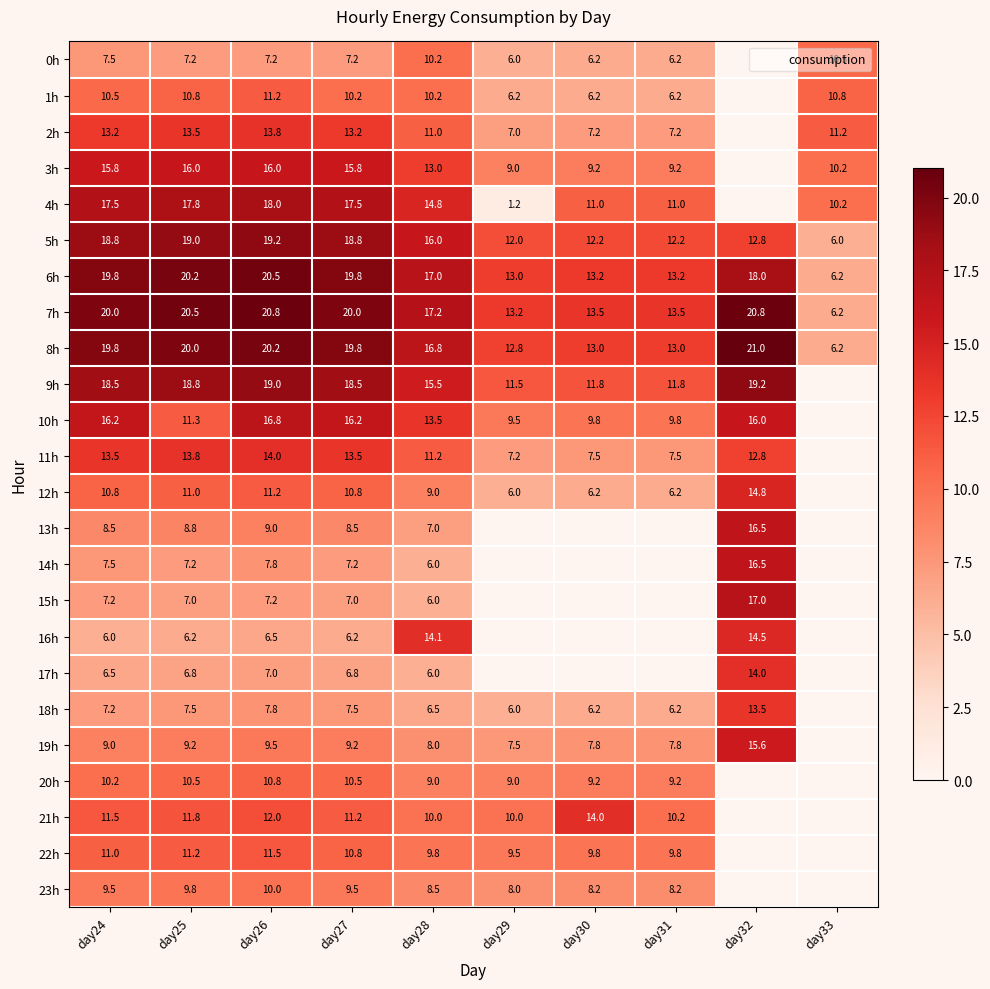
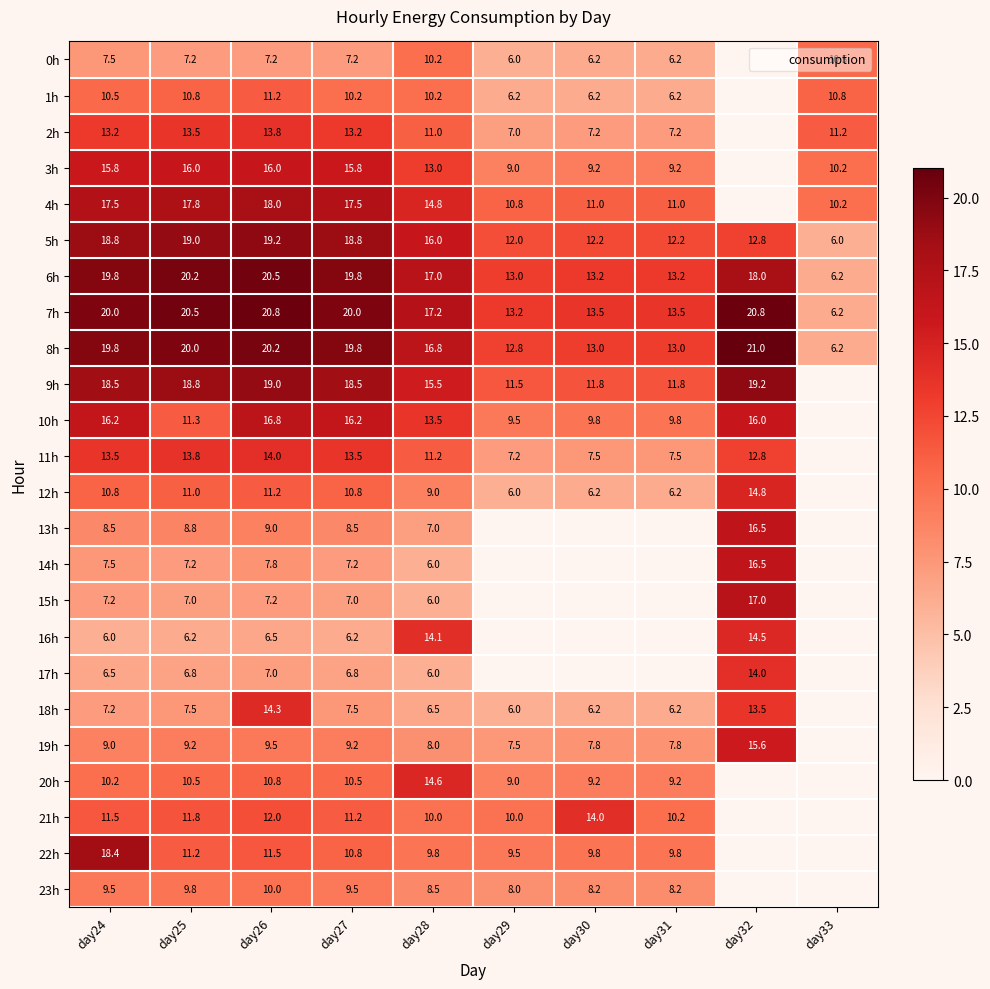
  {
    "0h": {
      "day24": 7.5,
      "day25": 7.2,
      "day26": 7.2,
      "day27": 7.2,
      "day28": 10.2,
      "day29": 6.0,
      "day30": 6.2,
      "day31": 6.2
    },
    "1h": {
      "day24": 10.5,
      "day25": 10.8,
      "day26": 11.2,
      "day27": 10.2,
      "day28": 10.2,
      "day29": 6.2,
      "day30": 6.2,
      "day31": 6.2,
      "day33": 10.8
    },
    "2h": {
      "day24": 13.2,
      "day25": 13.5,
      "day26": 13.8,
      "day27": 13.2,
      "day28": 11.0,
      "day29": 7.0,
      "day30": 7.2,
      "day31": 7.2,
      "day33": 11.2
    },
    "3h": {
      "day24": 15.8,
      "day25": 16.0,
      "day26": 16.0,
      "day27": 15.8,
      "day28": 13.0,
      "day29": 9.0,
      "day30": 9.2,
      "day31": 9.2,
      "day33": 10.2
    },
    "4h": {
      "day24": 17.5,
      "day25": 17.8,
      "day26": 18.0,
      "day27": 17.5,
      "day28": 14.8,
-     "day29": 1.2,
+     "day29": 10.8,
      "day30": 11.0,
      "day31": 11.0,
      "day33": 10.2
    },
    "5h": {
      "day24": 18.8,
      "day25": 19.0,
      "day26": 19.2,
      "day27": 18.8,
      "day28": 16.0,
      "day29": 12.0,
      "day30": 12.2,
      "day31": 12.2,
      "day32": 12.8,
      "day33": 6.0
    },
    "6h": {
      "day24": 19.8,
      "day25": 20.2,
      "day26": 20.5,
      "day27": 19.8,
      "day28": 17.0,
      "day29": 13.0,
      "day30": 13.2,
      "day31": 13.2,
      "day32": 18.0,
      "day33": 6.2
    },
    "7h": {
      "day24": 20.0,
      "day25": 20.5,
      "day26": 20.8,
      "day27": 20.0,
      "day28": 17.2,
      "day29": 13.2,
      "day30": 13.5,
      "day31": 13.5,
      "day32": 20.8,
      "day33": 6.2
    },
    "8h": {
      "day24": 19.8,
      "day25": 20.0,
      "day26": 20.2,
      "day27": 19.8,
      "day28": 16.8,
      "day29": 12.8,
      "day30": 13.0,
      "day31": 13.0,
      "day32": 21.0,
      "day33": 6.2
    },
    "9h": {
      "day24": 18.5,
      "day25": 18.8,
      "day26": 19.0,
      "day27": 18.5,
      "day28": 15.5,
      "day29": 11.5,
      "day30": 11.8,
      "day31": 11.8,
      "day32": 19.2
    },
    "10h": {
      "day24": 16.2,
      "day25": 11.3,
      "day26": 16.8,
      "day27": 16.2,
      "day28": 13.5,
      "day29": 9.5,
      "day30": 9.8,
      "day31": 9.8,
      "day32": 16.0
    },
    "11h": {
      "day24": 13.5,
      "day25": 13.8,
      "day26": 14.0,
      "day27": 13.5,
      "day28": 11.2,
      "day29": 7.2,
      "day30": 7.5,
      "day31": 7.5,
      "day32": 12.8
    },
    "12h": {
      "day24": 10.8,
      "day25": 11.0,
      "day26": 11.2,
      "day27": 10.8,
      "day28": 9.0,
      "day29": 6.0,
      "day30": 6.2,
      "day31": 6.2,
      "day32": 14.8
    },
    "13h": {
      "day24": 8.5,
      "day25": 8.8,
      "day26": 9.0,
      "day27": 8.5,
      "day28": 7.0,
      "day32": 16.5
    },
    "14h": {
      "day24": 7.5,
      "day25": 7.2,
      "day26": 7.8,
      "day27": 7.2,
      "day28": 6.0,
      "day32": 16.5
    },
    "15h": {
      "day24": 7.2,
      "day25": 7.0,
      "day26": 7.2,
      "day27": 7.0,
      "day28": 6.0,
      "day32": 17.0
    },
    "16h": {
      "day24": 6.0,
      "day25": 6.2,
      "day26": 6.5,
      "day27": 6.2,
      "day28": 14.1,
      "day32": 14.5
    },
    "17h": {
      "day24": 6.5,
      "day25": 6.8,
      "day26": 7.0,
      "day27": 6.8,
      "day28": 6.0,
      "day32": 14.0
    },
    "18h": {
      "day24": 7.2,
      "day25": 7.5,
-     "day26": 7.8,
+     "day26": 14.3,
      "day27": 7.5,
      "day28": 6.5,
      "day29": 6.0,
      "day30": 6.2,
      "day31": 6.2,
      "day32": 13.5
    },
    "19h": {
      "day24": 9.0,
      "day25": 9.2,
      "day26": 9.5,
      "day27": 9.2,
      "day28": 8.0,
      "day29": 7.5,
      "day30": 7.8,
      "day31": 7.8,
      "day32": 15.6
    },
    "20h": {
      "day24": 10.2,
      "day25": 10.5,
      "day26": 10.8,
      "day27": 10.5,
-     "day28": 9.0,
+     "day28": 14.6,
      "day29": 9.0,
      "day30": 9.2,
      "day31": 9.2
    },
    "21h": {
      "day24": 11.5,
      "day25": 11.8,
      "day26": 12.0,
      "day27": 11.2,
      "day28": 10.0,
      "day29": 10.0,
      "day30": 14.0,
      "day31": 10.2
    },
    "22h": {
-     "day24": 11.0,
+     "day24": 18.4,
      "day25": 11.2,
      "day26": 11.5,
      "day27": 10.8,
      "day28": 9.8,
      "day29": 9.5,
      "day30": 9.8,
      "day31": 9.8
    },
    "23h": {
      "day24": 9.5,
      "day25": 9.8,
      "day26": 10.0,
      "day27": 9.5,
      "day28": 8.5,
      "day29": 8.0,
      "day30": 8.2,
      "day31": 8.2
    }
  }
